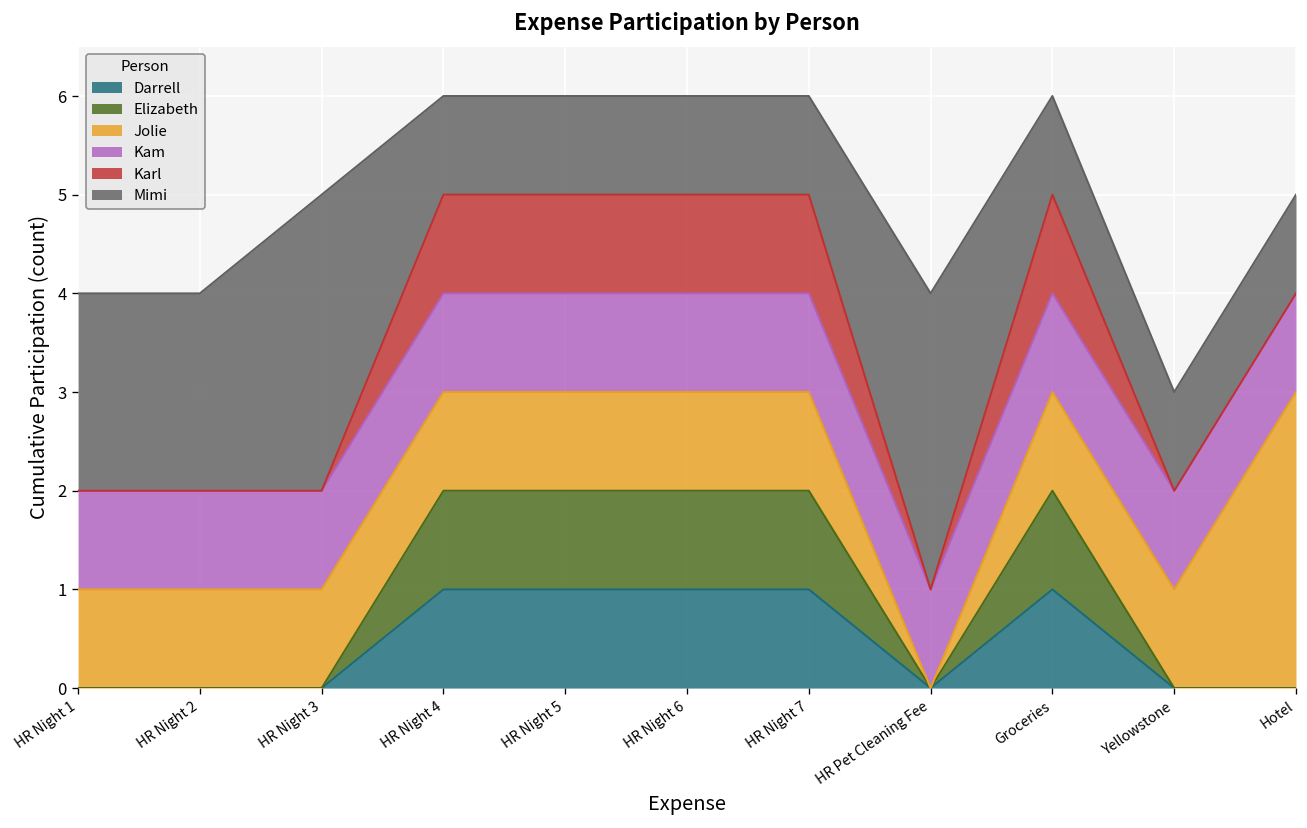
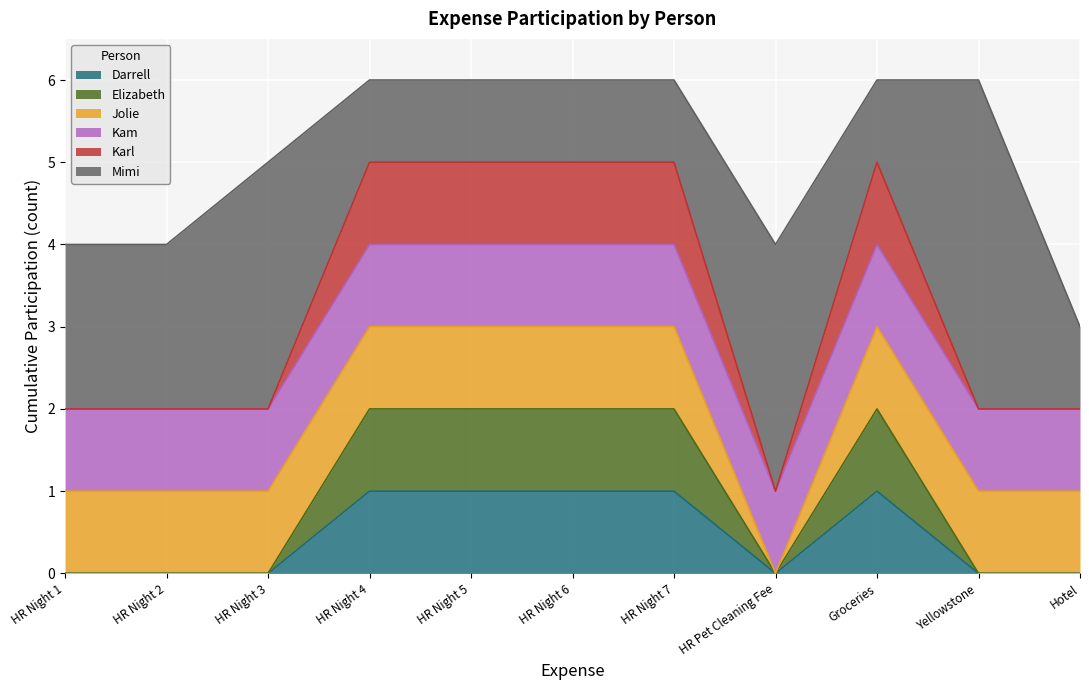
  {
    "Darrell": {
      "HR Night 4": 1,
      "HR Night 5": 1,
      "HR Night 6": 1,
      "HR Night 7": 1,
      "Groceries": 1
    },
    "Elizabeth": {
      "HR Night 4": 2,
      "HR Night 5": 2,
      "HR Night 6": 2,
      "HR Night 7": 2,
      "Groceries": 2
    },
    "Jolie": {
      "HR Night 1": 1,
      "HR Night 2": 1,
      "HR Night 3": 1,
      "HR Night 4": 3,
      "HR Night 5": 3,
      "HR Night 6": 3,
      "HR Night 7": 3,
      "Groceries": 3,
      "Yellowstone": 1,
-     "Hotel": 3
+     "Hotel": 1
    },
    "Kam": {
      "HR Night 4": 4,
      "HR Night 5": 4,
      "HR Night 6": 4,
      "HR Night 7": 4,
      "Groceries": 4
    },
    "Karl": {
      "HR Night 4": 1,
      "HR Night 5": 1,
      "HR Night 6": 1,
      "HR Night 7": 1,
      "Groceries": 1
    },
    "Mimi": {
      "HR Night 1": 2,
      "HR Night 2": 2,
      "HR Night 3": 3,
      "HR Night 4": 1,
      "HR Night 5": 1,
      "HR Night 6": 1,
      "HR Night 7": 1,
      "HR Pet Cleaning Fee": 3,
      "Groceries": 1,
-     "Yellowstone": 1,
+     "Yellowstone": 4,
      "Hotel": 1
    }
  }
